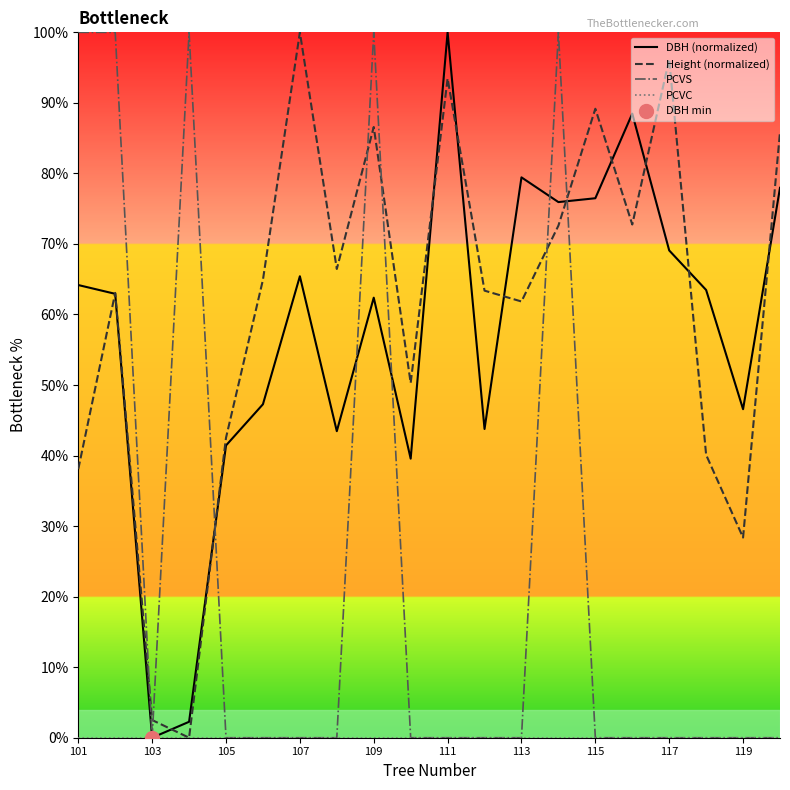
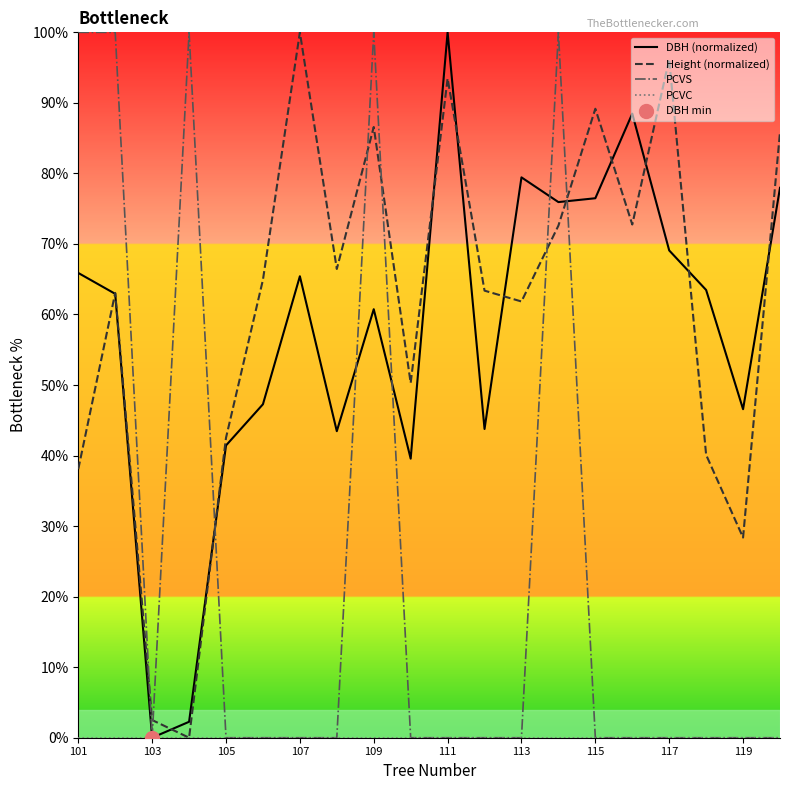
  {
    "DBH (normalized)": {
-     "101": "64%",
+     "101": "66%",
      "105": "41%",
      "107": "65%",
-     "109": "62%",
+     "109": "61%",
      "111": "100%",
      "113": "79%",
      "115": "76%",
      "117": "69%",
      "119": "47%"
    }
  }
